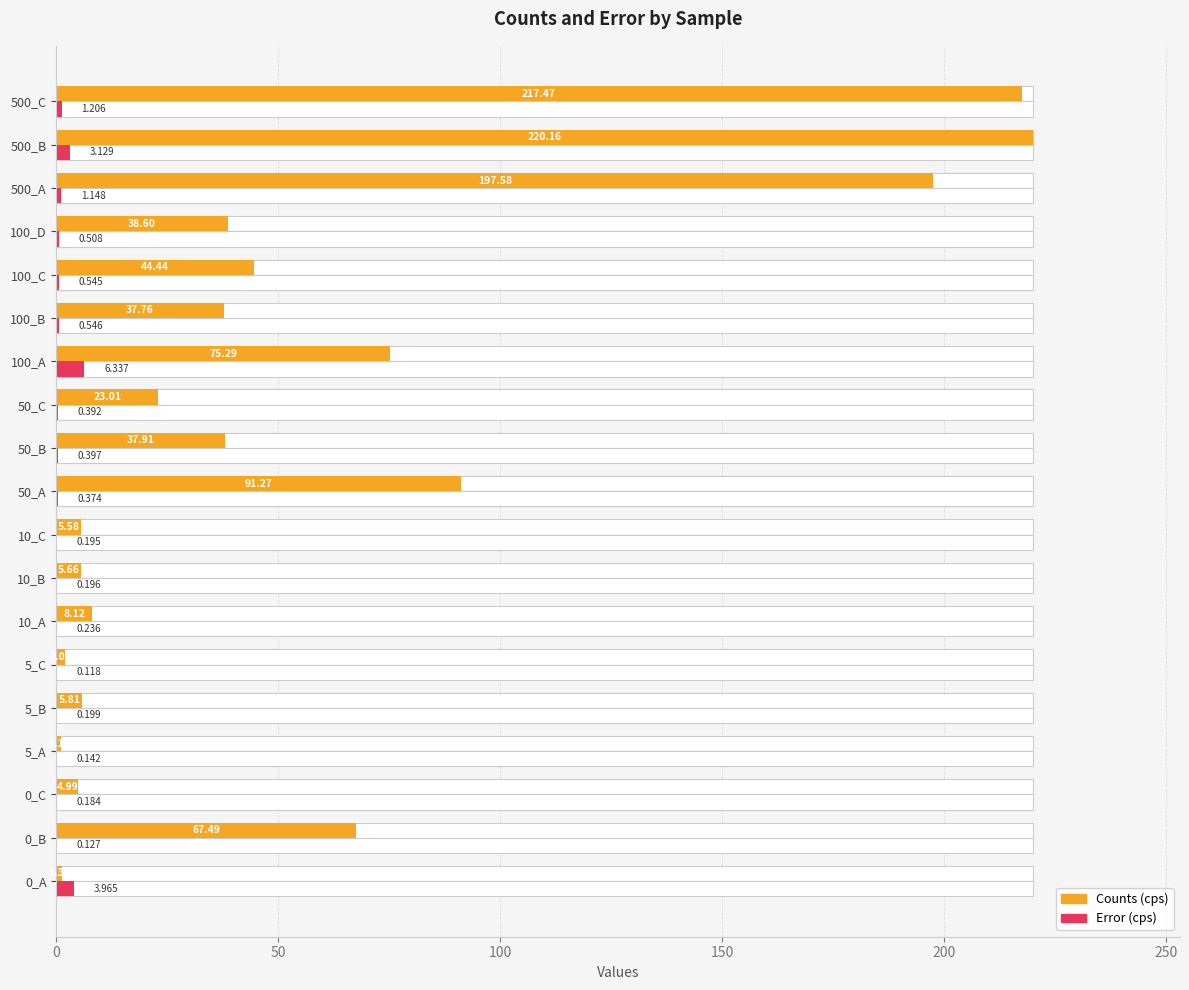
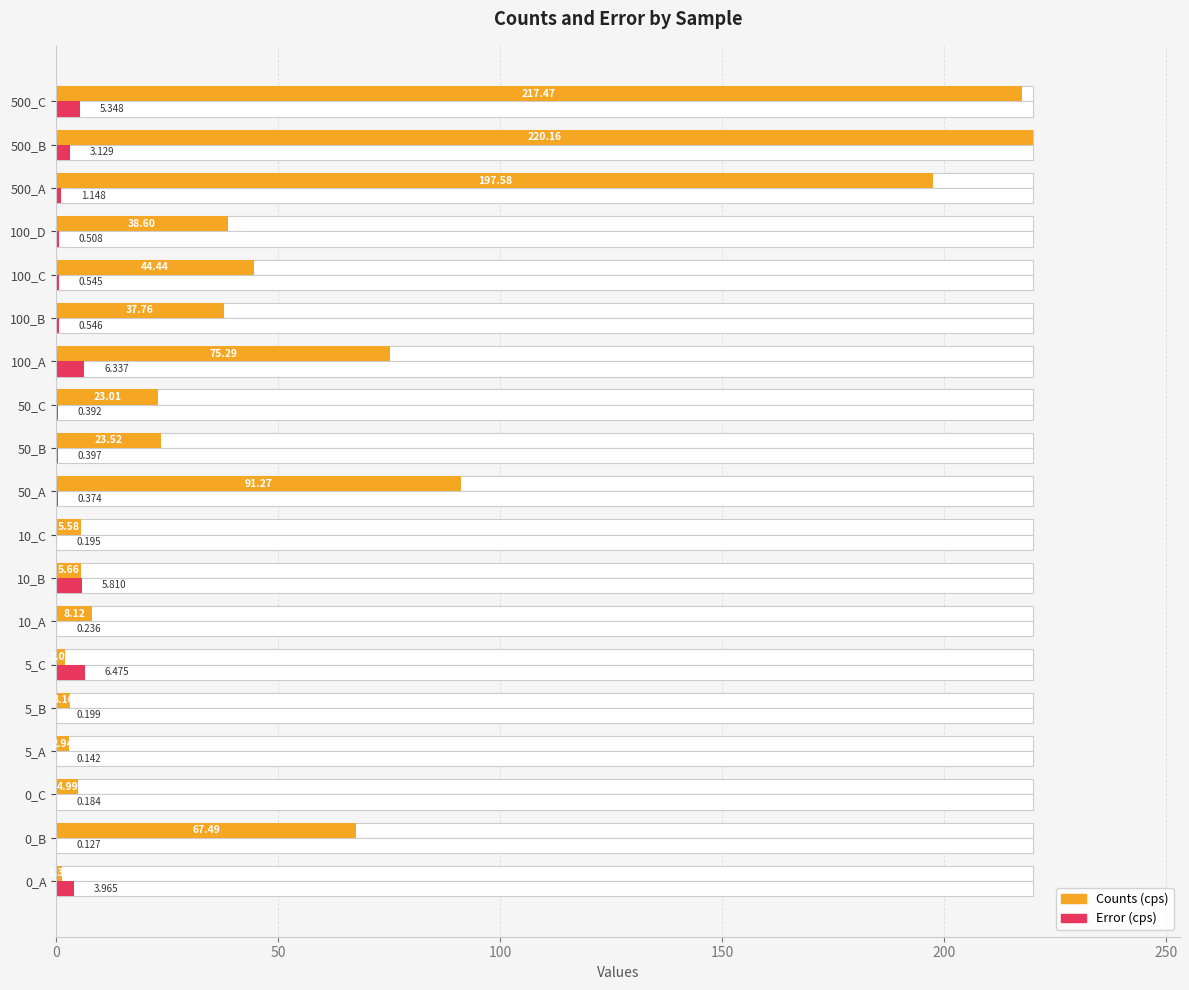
  {
    "Counts (cps)": {
      "500_B": 220.16,
-     "50_B": 37.91,
-     "5_B": 5.81,
-     "5_A": 1
+     "50_B": 23.52,
+     "5_B": 3.16,
+     "5_A": 3
    },
    "Error (cps)": {
-     "500_C": 1.206,
+     "500_C": 5.348,
      "50_C": 0.392,
      "50_B": 0.397,
      "50_A": 0.374,
      "10_C": 0.195,
-     "10_B": 0.196,
+     "10_B": 5.810,
      "10_A": 0.236,
-     "5_C": 0.118,
+     "5_C": 6.475,
      "5_B": 0.199,
      "5_A": 0.142,
      "0_C": 0.184,
      "0_B": 0.127
    }
  }
